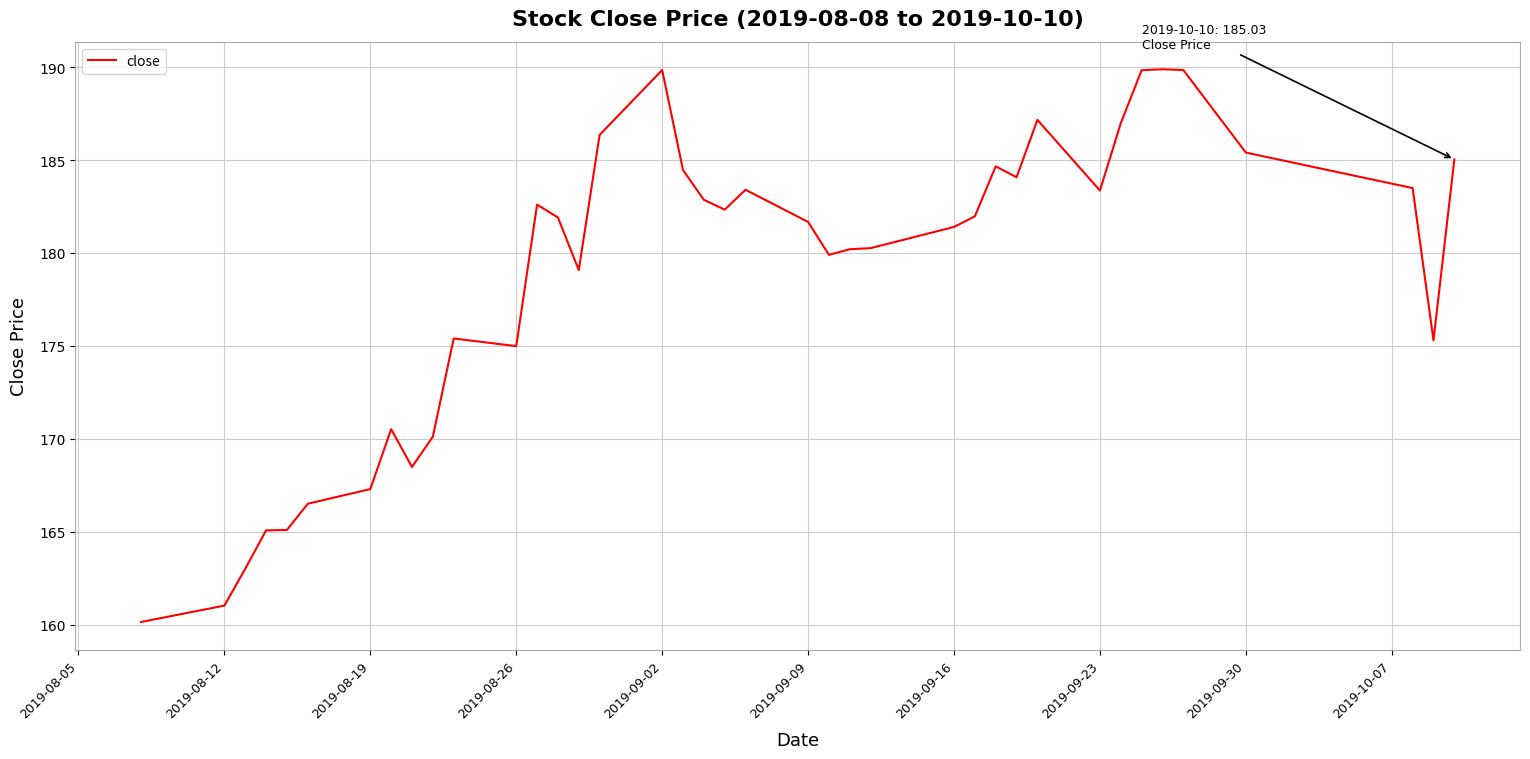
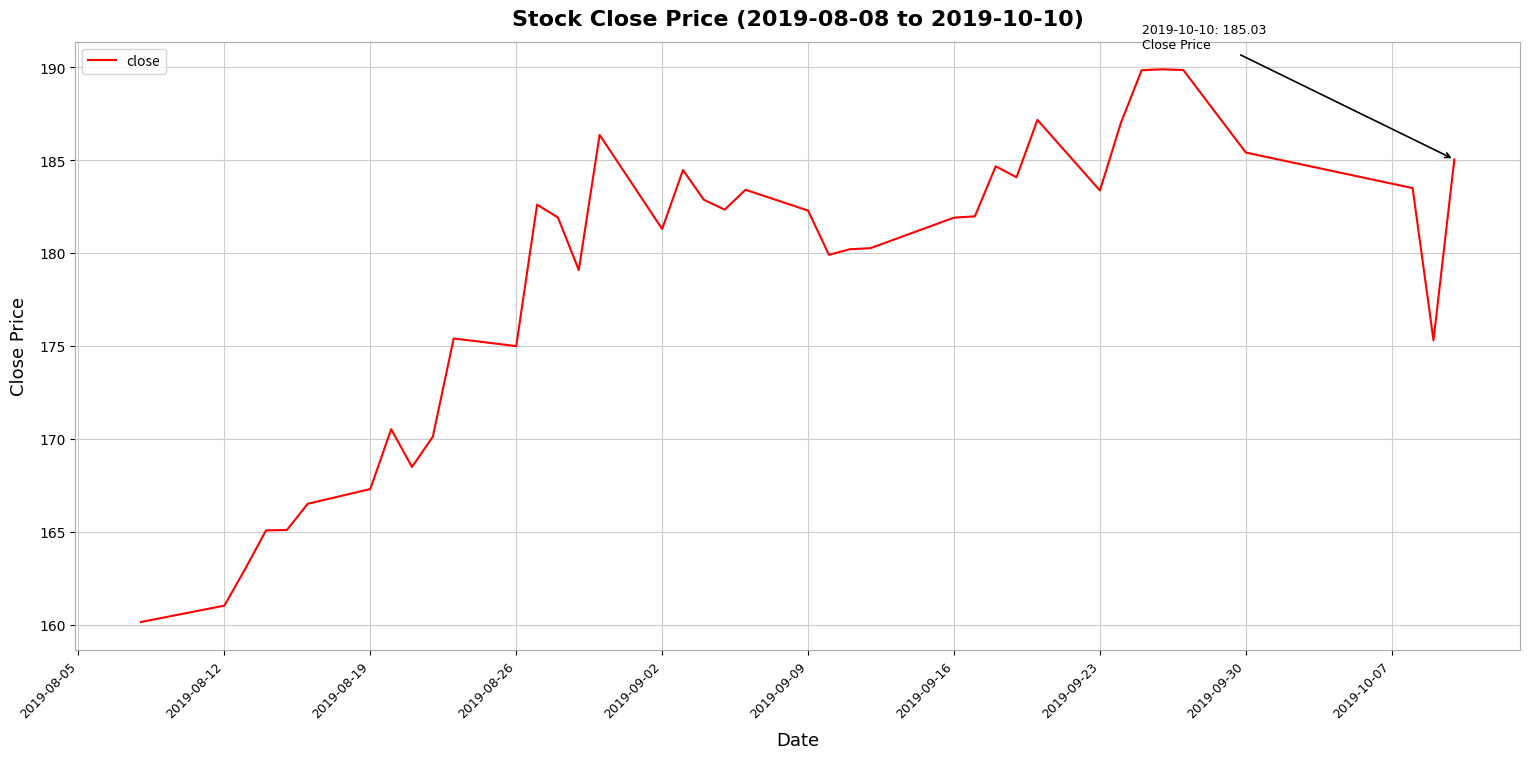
  {
    "2019-08-12": 161.0,
    "2019-08-19": 167.3,
    "2019-08-26": 175.0,
-   "2019-09-02": 189.8,
-   "2019-09-09": 181.7,
-   "2019-09-16": 181.4,
+   "2019-09-02": 181.3,
+   "2019-09-09": 182.3,
+   "2019-09-16": 181.9,
    "2019-09-23": 183.4
  }
